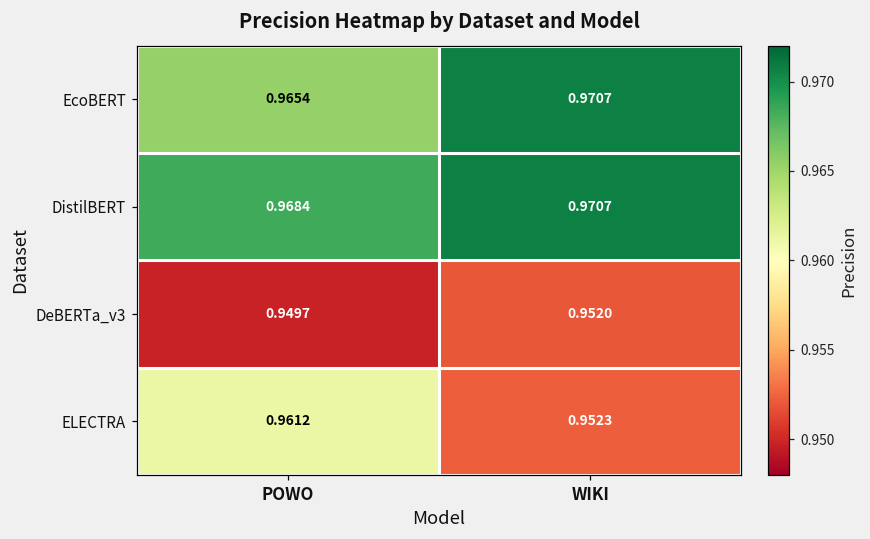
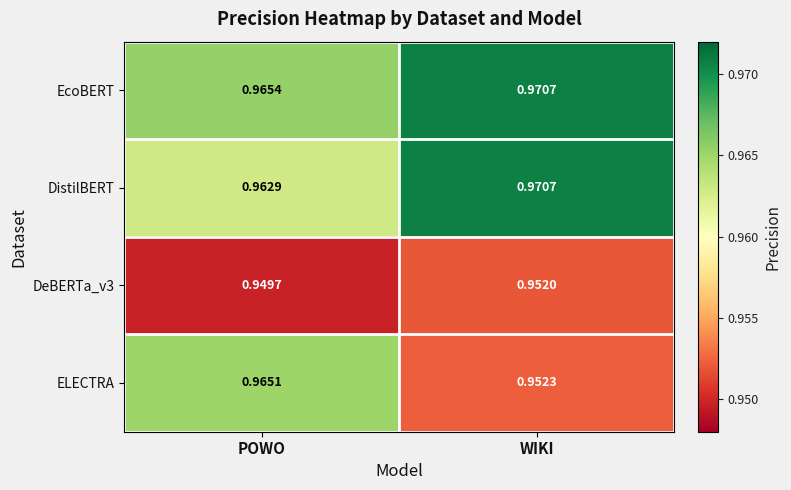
  {
    "EcoBERT": {
      "POWO": 0.9654,
      "WIKI": 0.9707
    },
    "DistilBERT": {
-     "POWO": 0.9684,
+     "POWO": 0.9629,
      "WIKI": 0.9707
    },
    "DeBERTa_v3": {
      "POWO": 0.9497,
      "WIKI": 0.9520
    },
    "ELECTRA": {
-     "POWO": 0.9612,
+     "POWO": 0.9651,
      "WIKI": 0.9523
    }
  }
